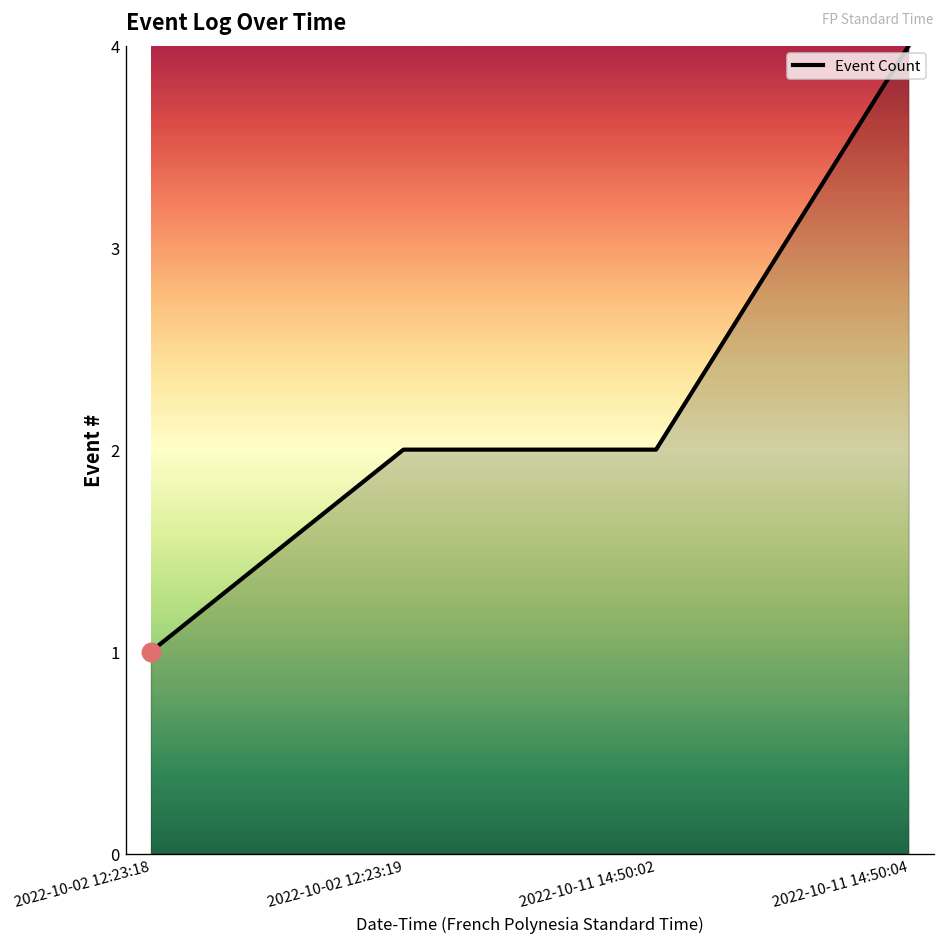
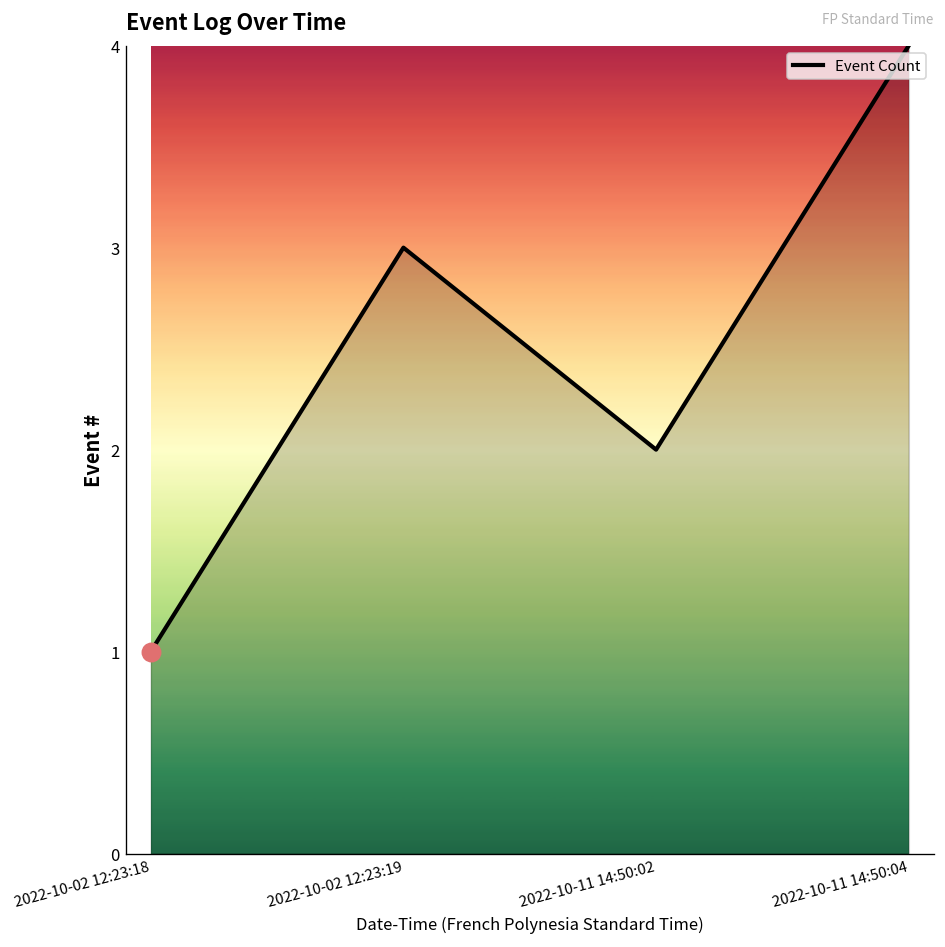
  {
    "Event Count": {
-     "2022-10-02 12:23:19": 2,
+     "2022-10-02 12:23:19": 3,
      "2022-10-11 14:50:02": 2,
      "2022-10-11 14:50:04": 4
    }
  }
